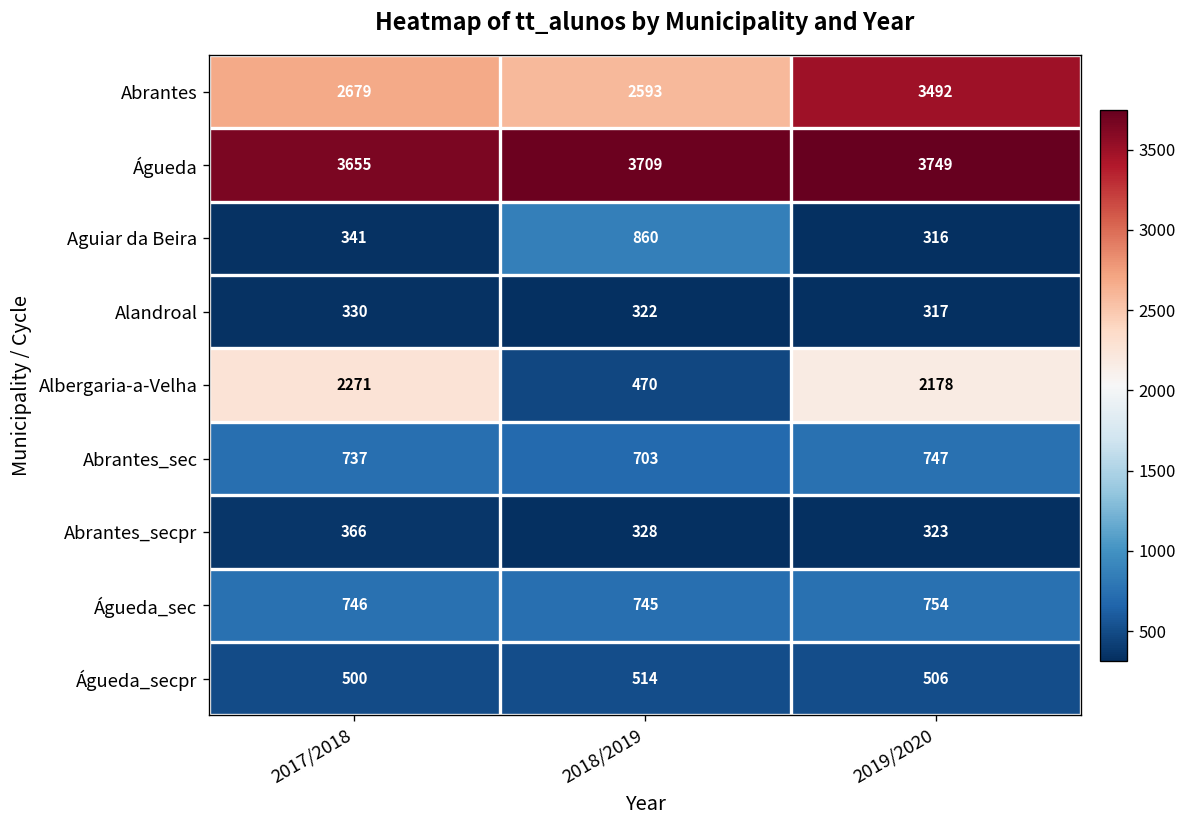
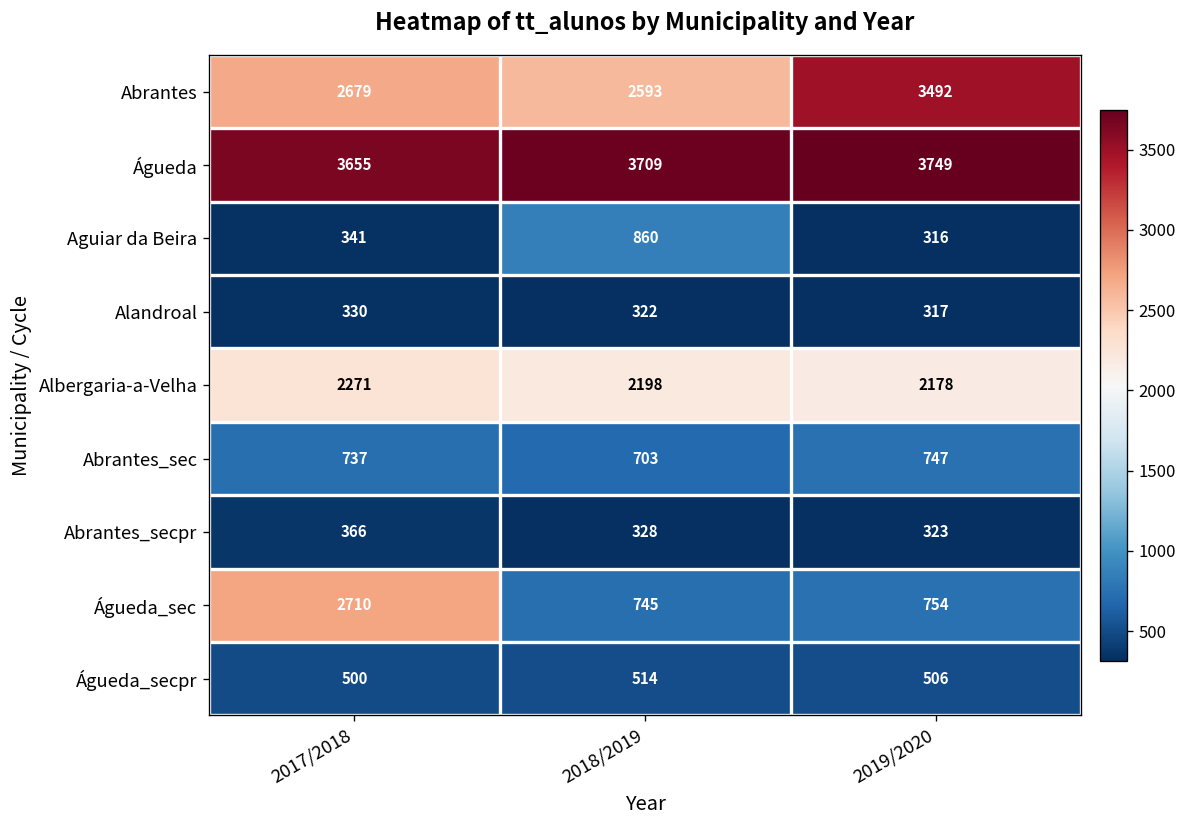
  {
    "Abrantes": {
      "2017/2018": 2679,
      "2018/2019": 2593,
      "2019/2020": 3492
    },
    "Águeda": {
      "2017/2018": 3655,
      "2018/2019": 3709,
      "2019/2020": 3749
    },
    "Aguiar da Beira": {
      "2017/2018": 341,
      "2018/2019": 860,
      "2019/2020": 316
    },
    "Alandroal": {
      "2017/2018": 330,
      "2018/2019": 322,
      "2019/2020": 317
    },
    "Albergaria-a-Velha": {
      "2017/2018": 2271,
-     "2018/2019": 470,
+     "2018/2019": 2198,
      "2019/2020": 2178
    },
    "Abrantes_sec": {
      "2017/2018": 737,
      "2018/2019": 703,
      "2019/2020": 747
    },
    "Abrantes_secpr": {
      "2017/2018": 366,
      "2018/2019": 328,
      "2019/2020": 323
    },
    "Águeda_sec": {
-     "2017/2018": 746,
+     "2017/2018": 2710,
      "2018/2019": 745,
      "2019/2020": 754
    },
    "Águeda_secpr": {
      "2017/2018": 500,
      "2018/2019": 514,
      "2019/2020": 506
    }
  }
